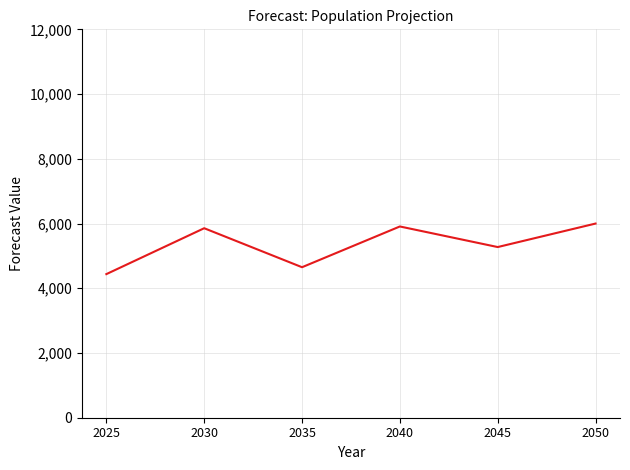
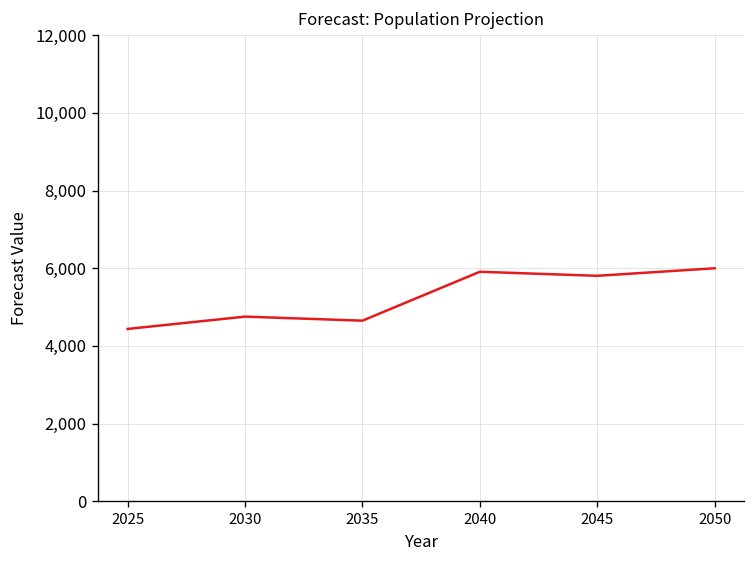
  {
    "2025": "4,400",
-   "2030": "5,900",
+   "2030": "4,800",
    "2035": "4,700",
    "2040": "5,900",
-   "2045": "5,300",
+   "2045": "5,800",
    "2050": "6,000"
  }
